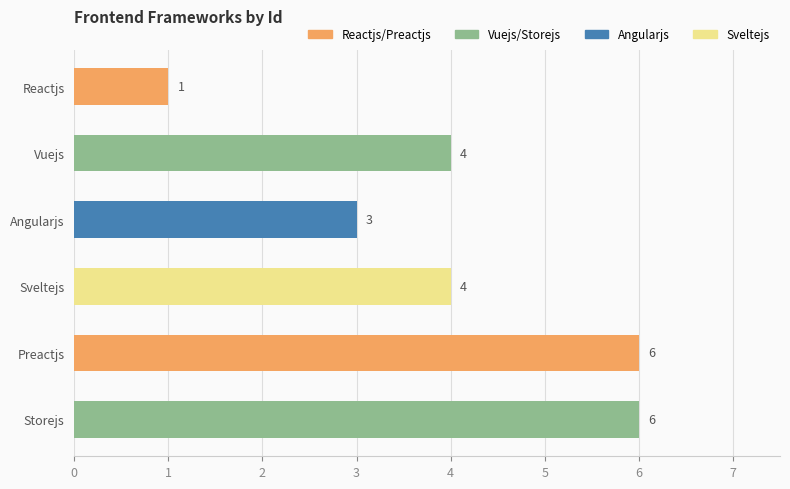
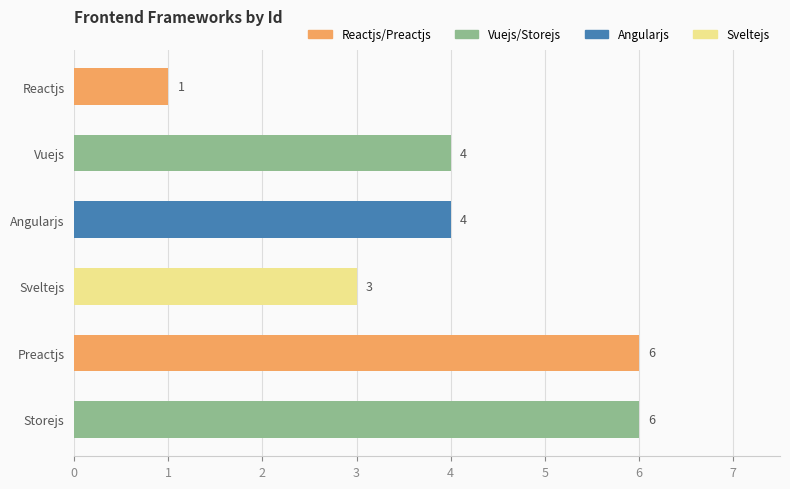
  {
    "Reactjs": 1,
    "Vuejs": 4,
-   "Angularjs": 3,
-   "Sveltejs": 4,
+   "Angularjs": 4,
+   "Sveltejs": 3,
    "Preactjs": 6,
    "Storejs": 6
  }
